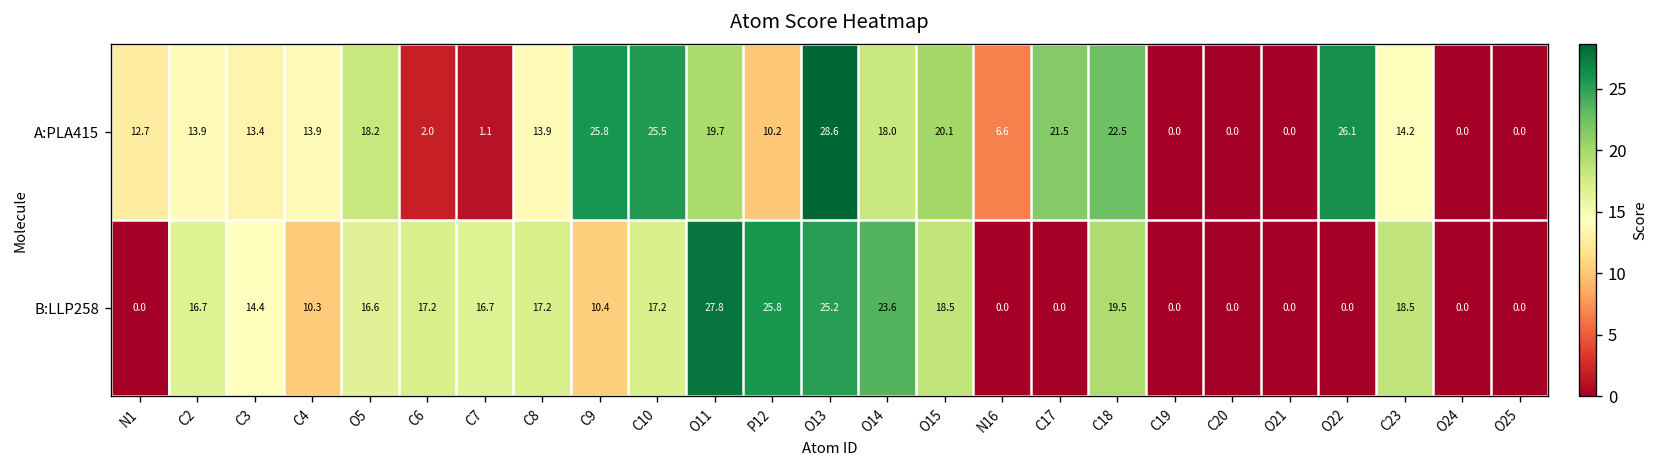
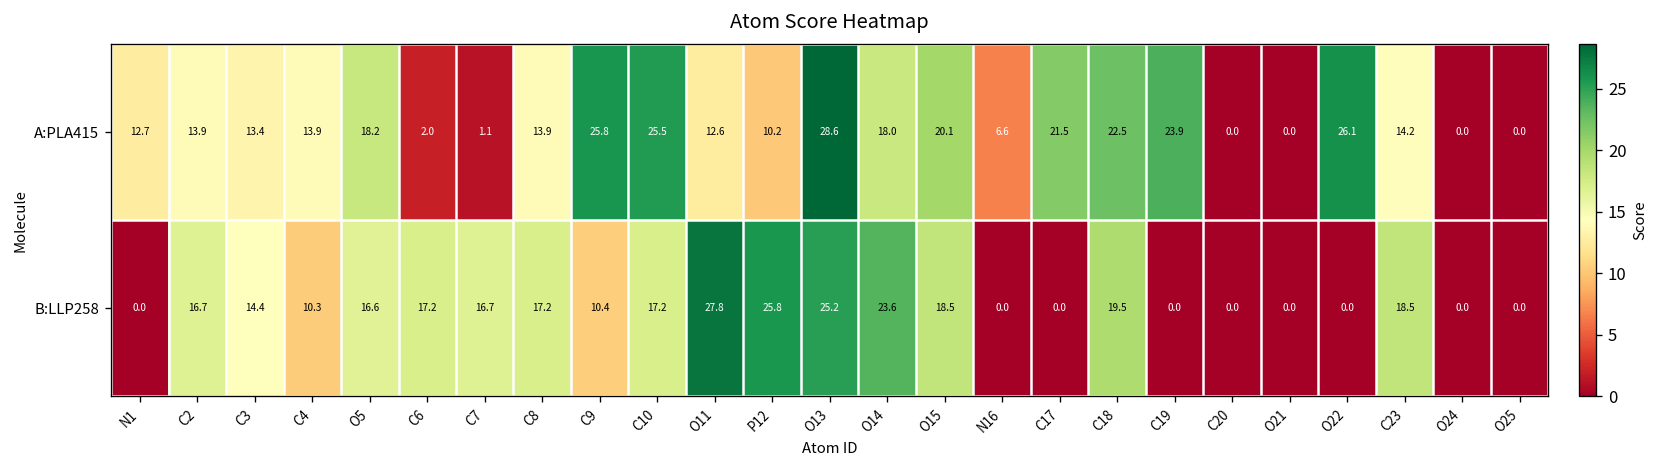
  {
    "A:PLA415": {
      "N1": 12.7,
      "C2": 13.9,
      "C3": 13.4,
      "C4": 13.9,
      "O5": 18.2,
      "C6": 2.0,
      "C7": 1.1,
      "C8": 13.9,
      "C9": 25.8,
      "C10": 25.5,
-     "O11": 19.7,
+     "O11": 12.6,
      "P12": 10.2,
      "O13": 28.6,
      "O14": 18.0,
      "O15": 20.1,
      "N16": 6.6,
      "C17": 21.5,
      "C18": 22.5,
-     "C19": 0.0,
+     "C19": 23.9,
      "C20": 0.0,
      "O21": 0.0,
      "O22": 26.1,
      "C23": 14.2,
      "O24": 0.0,
      "O25": 0.0
    },
    "B:LLP258": {
      "N1": 0.0,
      "C2": 16.7,
      "C3": 14.4,
      "C4": 10.3,
      "O5": 16.6,
      "C6": 17.2,
      "C7": 16.7,
      "C8": 17.2,
      "C9": 10.4,
      "C10": 17.2,
      "O11": 27.8,
      "P12": 25.8,
      "O13": 25.2,
      "O14": 23.6,
      "O15": 18.5,
      "N16": 0.0,
      "C17": 0.0,
      "C18": 19.5,
      "C19": 0.0,
      "C20": 0.0,
      "O21": 0.0,
      "O22": 0.0,
      "C23": 18.5,
      "O24": 0.0,
      "O25": 0.0
    }
  }
